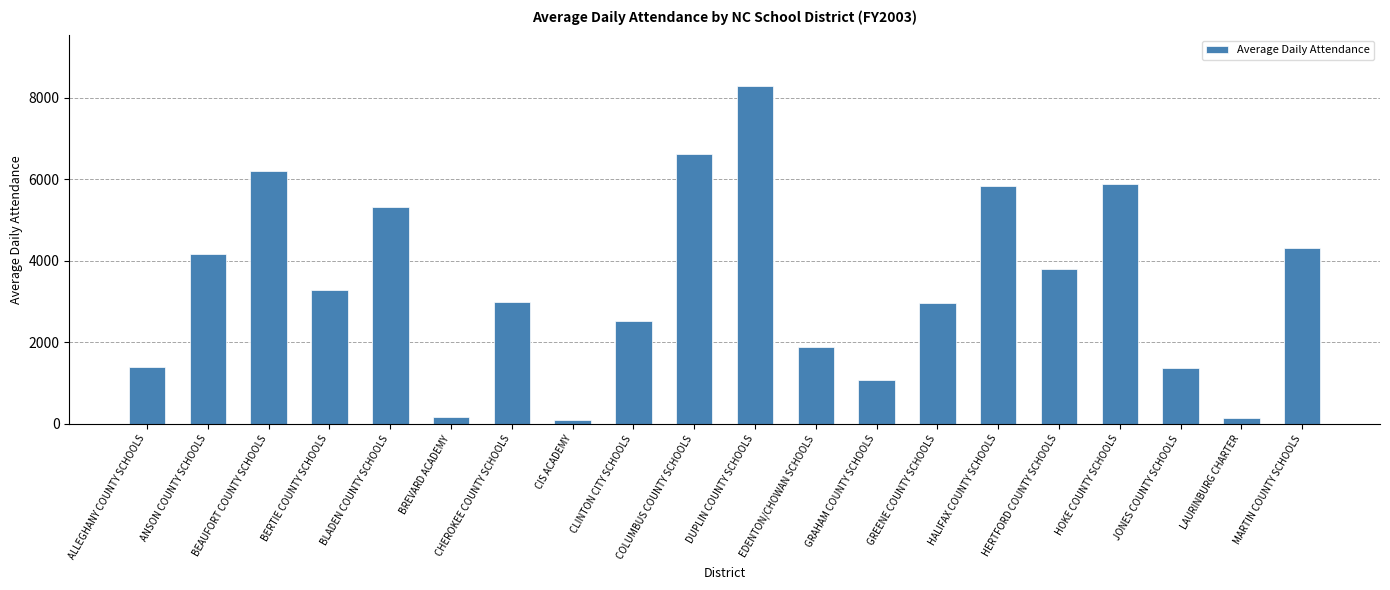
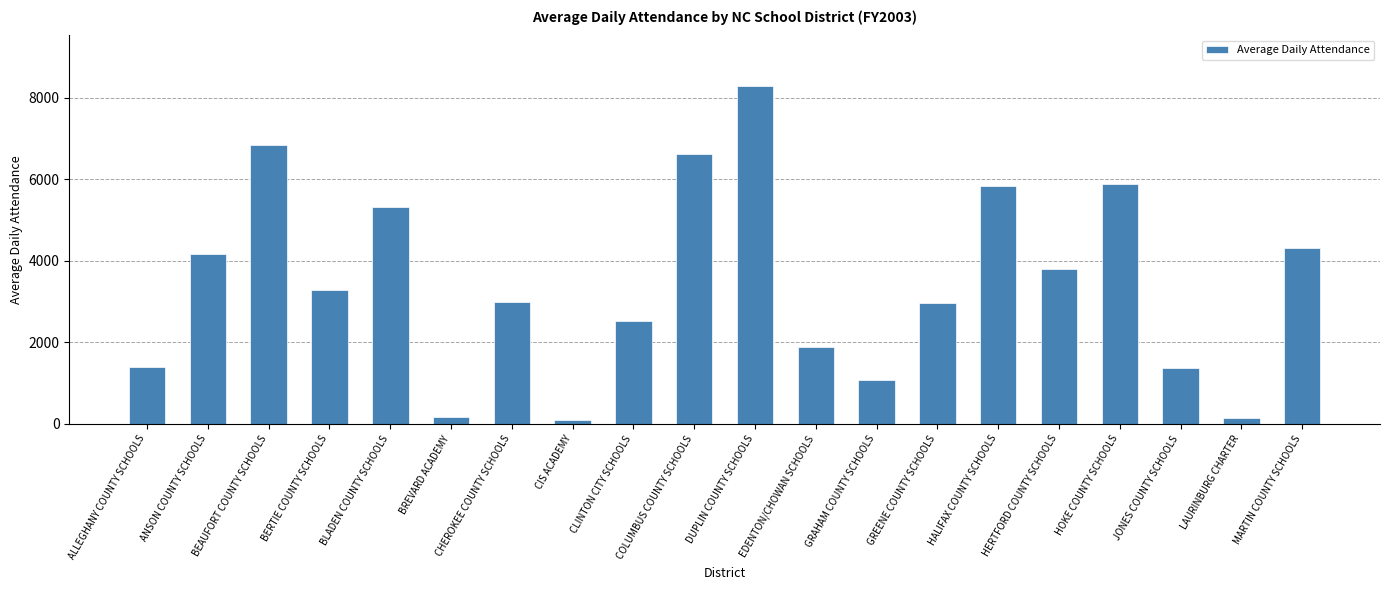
  {
    "ALLEGHANY COUNTY SCHOOLS": 1400,
    "ANSON COUNTY SCHOOLS": 4200,
-   "BEAUFORT COUNTY SCHOOLS": 6200,
+   "BEAUFORT COUNTY SCHOOLS": 6800,
    "BERTIE COUNTY SCHOOLS": 3300,
    "BLADEN COUNTY SCHOOLS": 5300,
    "BREVARD ACADEMY": 200,
    "CHEROKEE COUNTY SCHOOLS": 3000,
    "CIS ACADEMY": 100,
    "CLINTON CITY SCHOOLS": 2500,
    "COLUMBUS COUNTY SCHOOLS": 6600,
    "DUPLIN COUNTY SCHOOLS": 8300,
    "EDENTON/CHOWAN SCHOOLS": 1900,
    "GRAHAM COUNTY SCHOOLS": 1100,
    "GREENE COUNTY SCHOOLS": 3000,
    "HALIFAX COUNTY SCHOOLS": 5800,
    "HERTFORD COUNTY SCHOOLS": 3800,
    "HOKE COUNTY SCHOOLS": 5900,
    "JONES COUNTY SCHOOLS": 1400,
    "LAURINBURG CHARTER": 200,
    "MARTIN COUNTY SCHOOLS": 4300
  }
